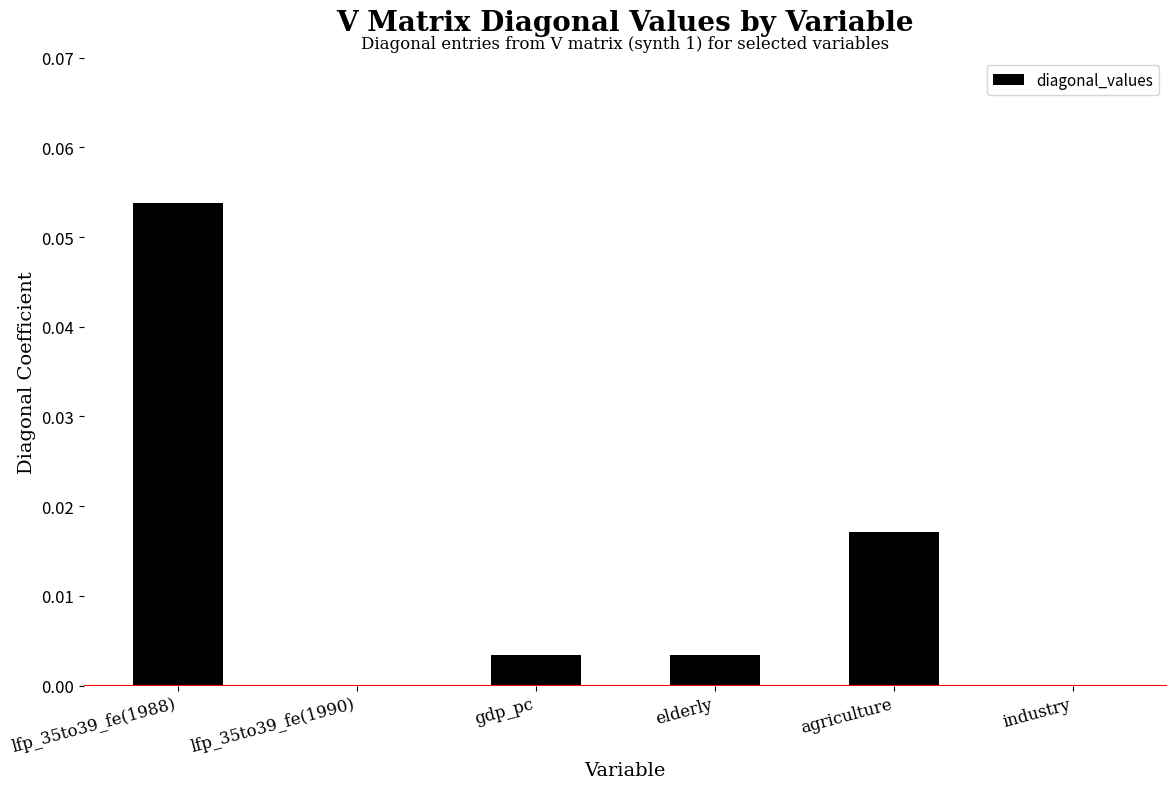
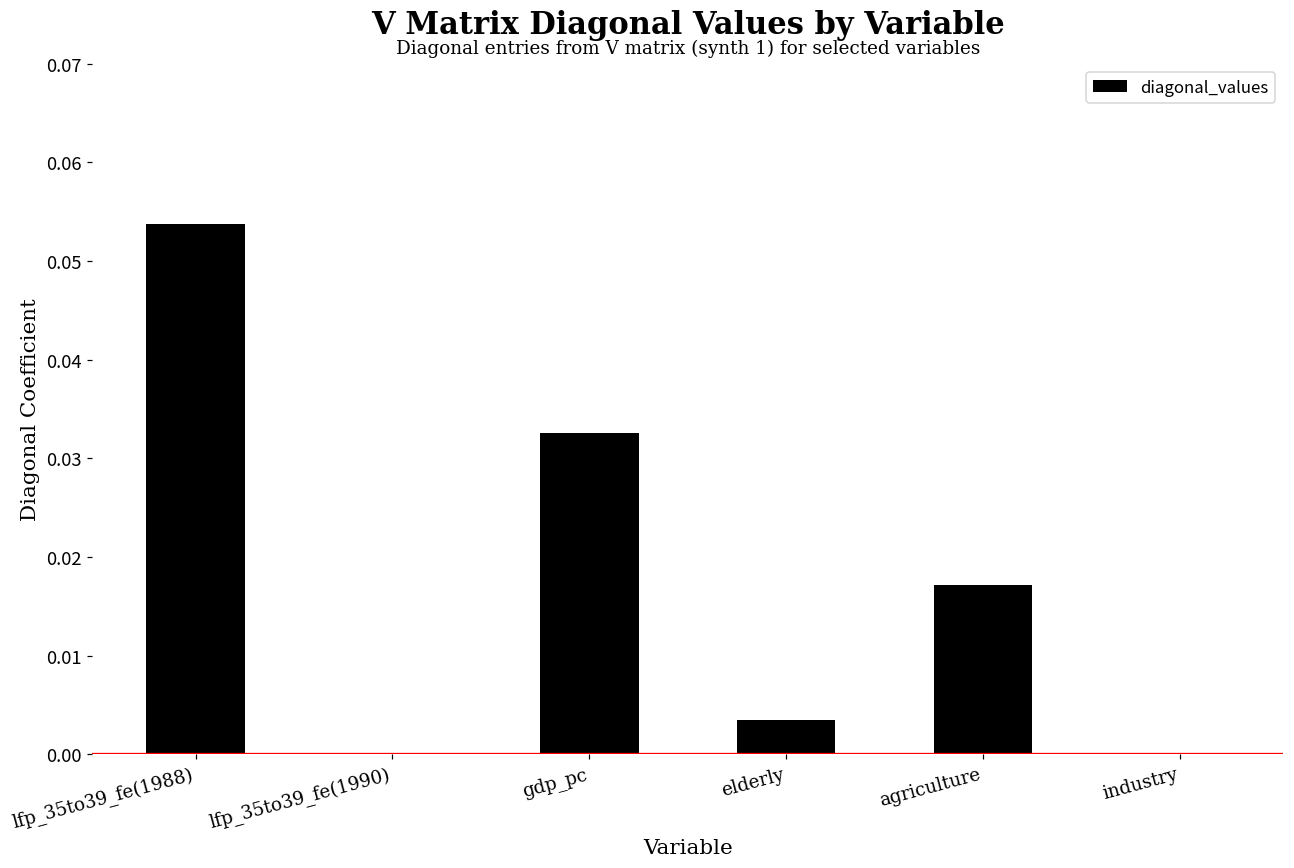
  {
    "lfp_35to39_fe(1988)": 0.054,
-   "gdp_pc": 0.003,
+   "gdp_pc": 0.033,
    "elderly": 0.003,
    "agriculture": 0.017
  }
